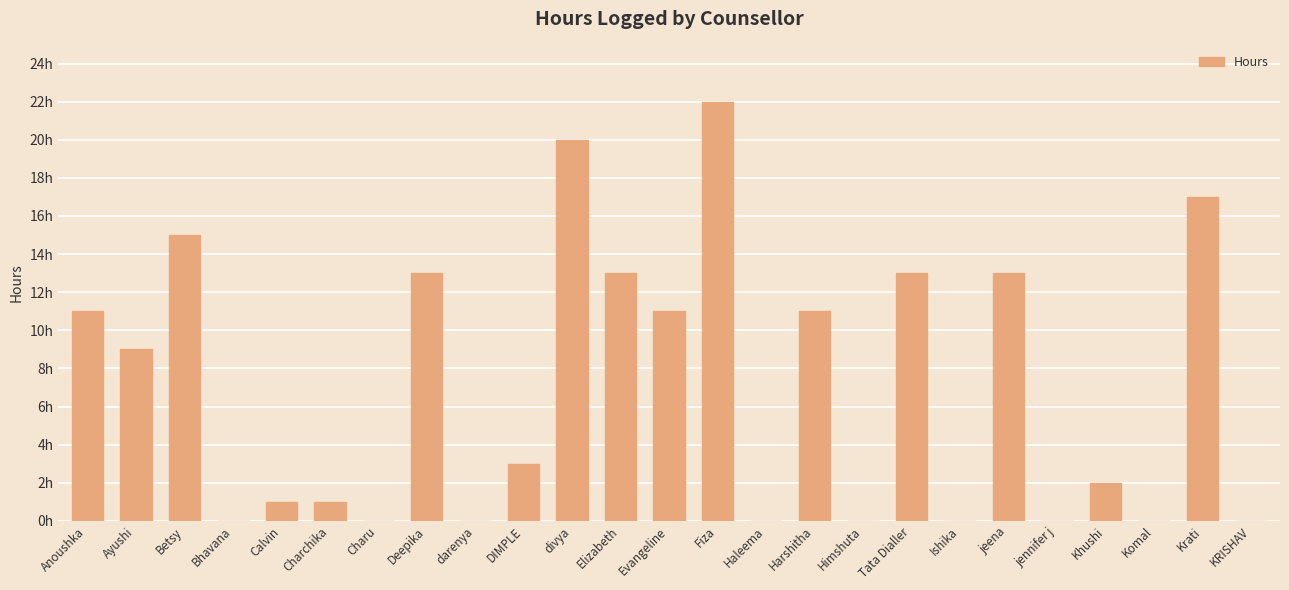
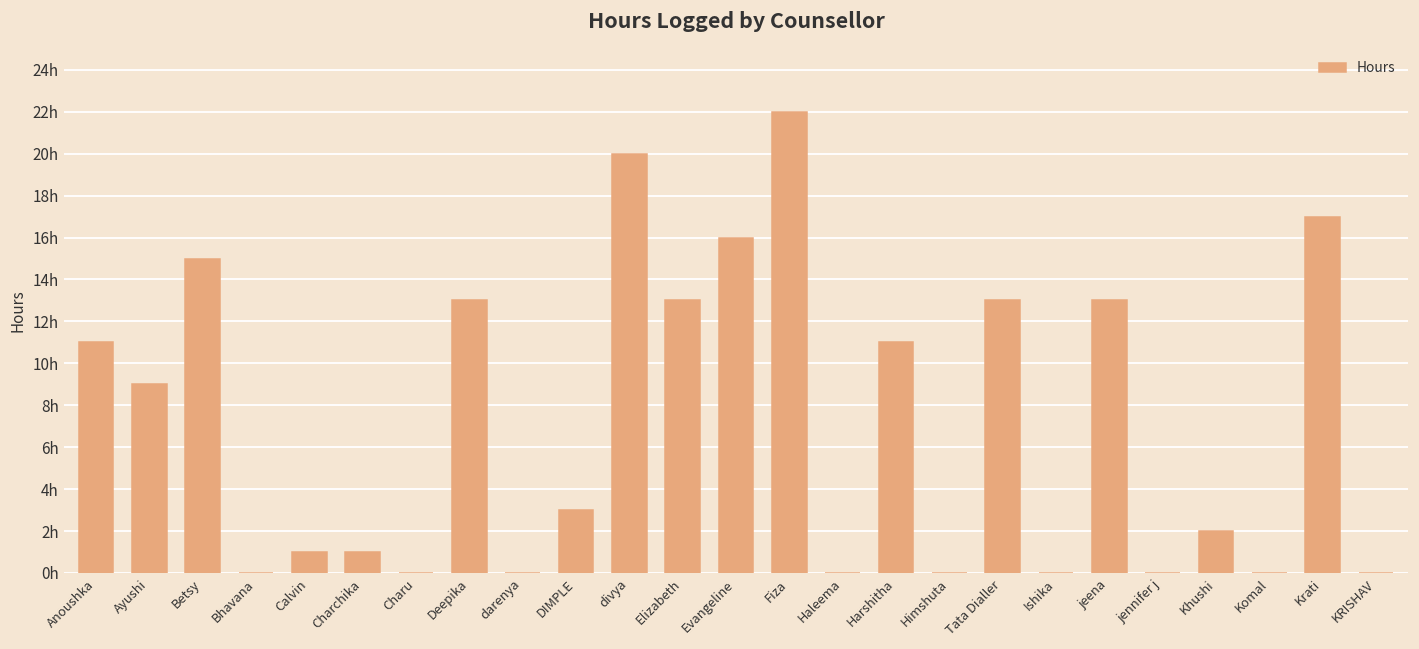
  {
    "Anoushka": "11h",
    "Ayushi": "9h",
    "Betsy": "15h",
    "Bhavana": "0h",
    "Calvin": "1h",
    "Charchika": "1h",
    "Charu": "0h",
    "Deepika": "13h",
    "darenya": "0h",
    "DIMPLE": "3h",
    "divya": "20h",
    "Elizabeth": "13h",
-   "Evangeline": "11h",
+   "Evangeline": "16h",
    "Fiza": "22h",
    "Haleema": "0h",
    "Harshitha": "11h",
    "Himshuta": "0h",
    "Tata Dialler": "13h",
    "Ishika": "0h",
    "jeena": "13h",
    "jennifer j": "0h",
    "Khushi": "2h",
    "Komal": "0h",
    "Krati": "17h",
    "KRISHAV": "0h"
  }
